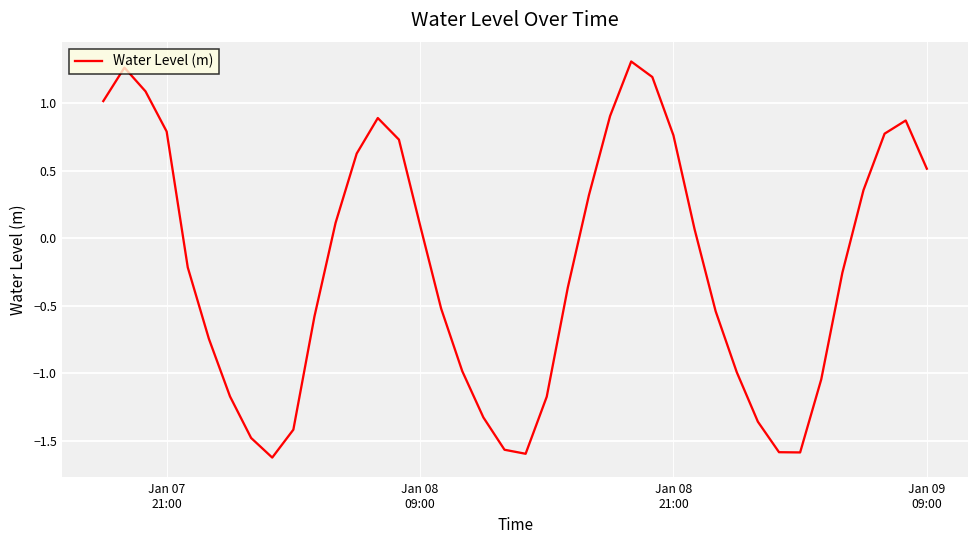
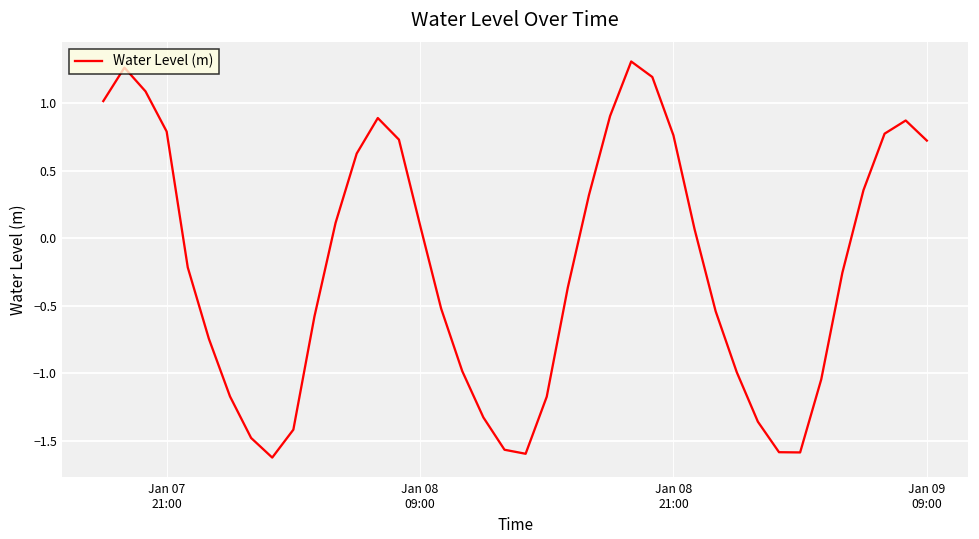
  {
    "Jan 07 21:00": 0.79,
    "Jan 08 09:00": 0.10,
    "Jan 08 21:00": 0.76,
-   "Jan 09 09:00": 0.52
+   "Jan 09 09:00": 0.72
  }
